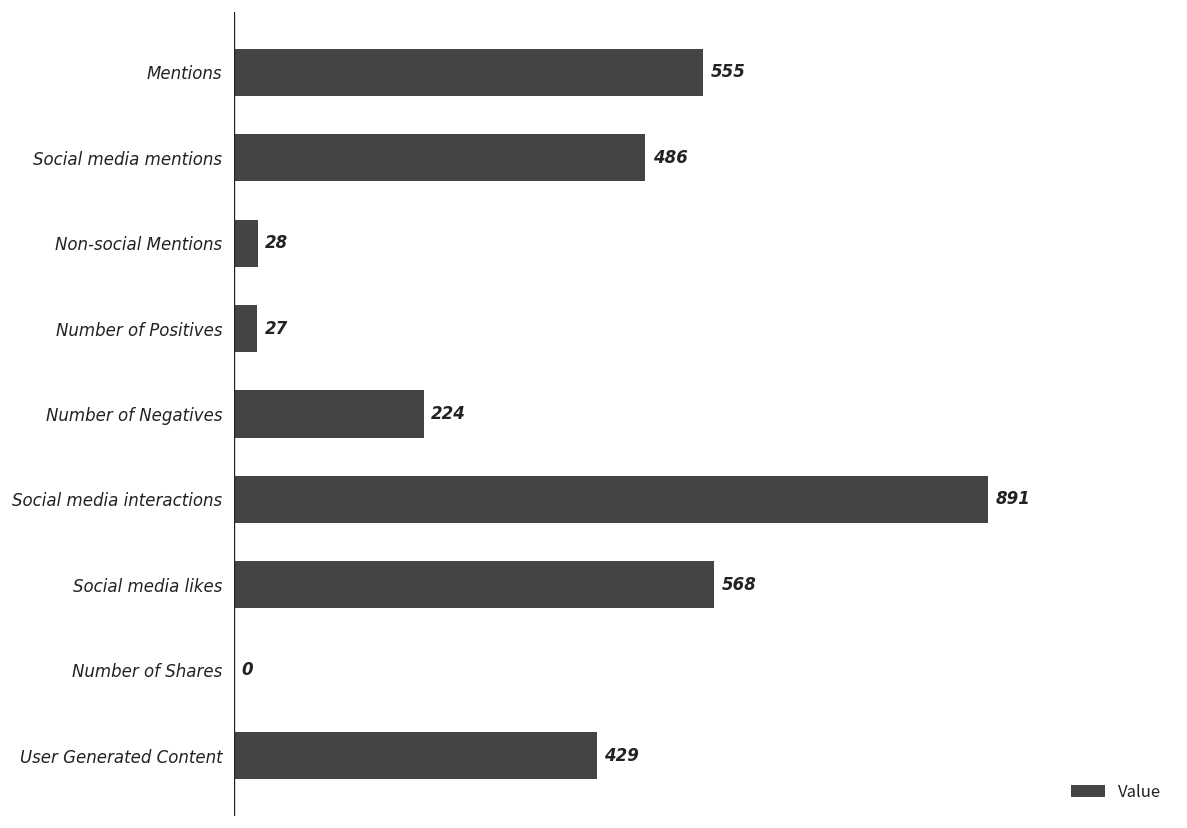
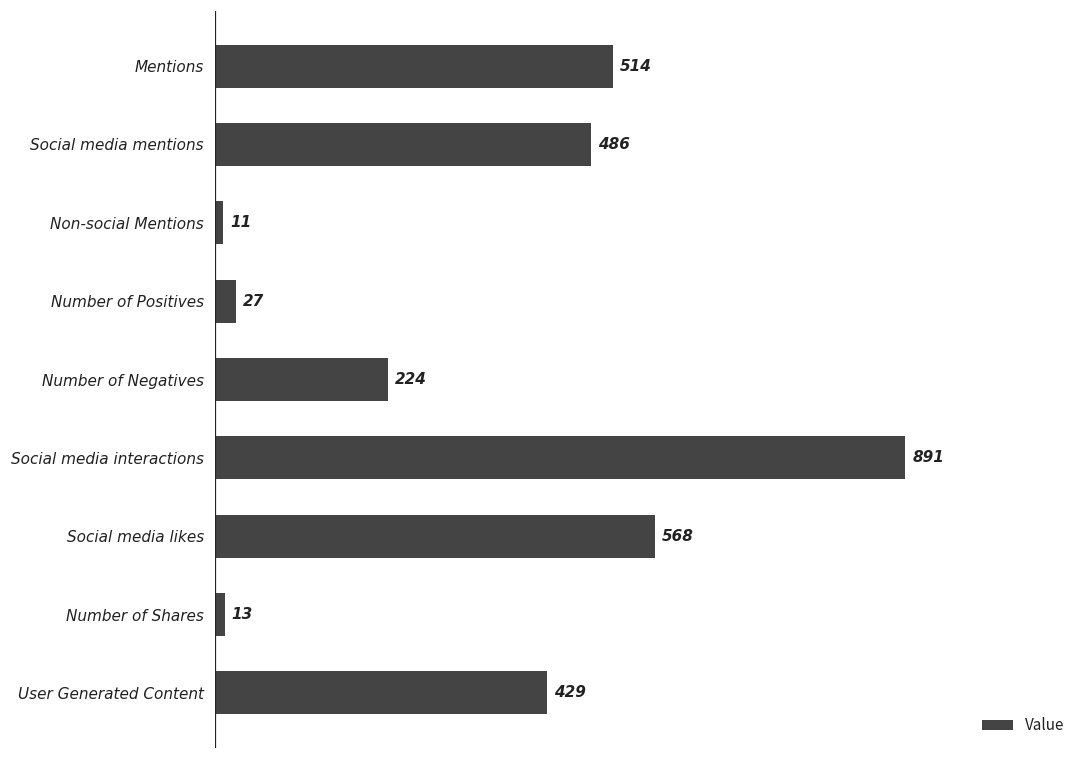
  {
-   "Mentions": 555,
+   "Mentions": 514,
    "Social media mentions": 486,
-   "Non-social Mentions": 28,
+   "Non-social Mentions": 11,
    "Number of Positives": 27,
    "Number of Negatives": 224,
    "Social media interactions": 891,
    "Social media likes": 568,
-   "Number of Shares": 0,
+   "Number of Shares": 13,
    "User Generated Content": 429
  }
